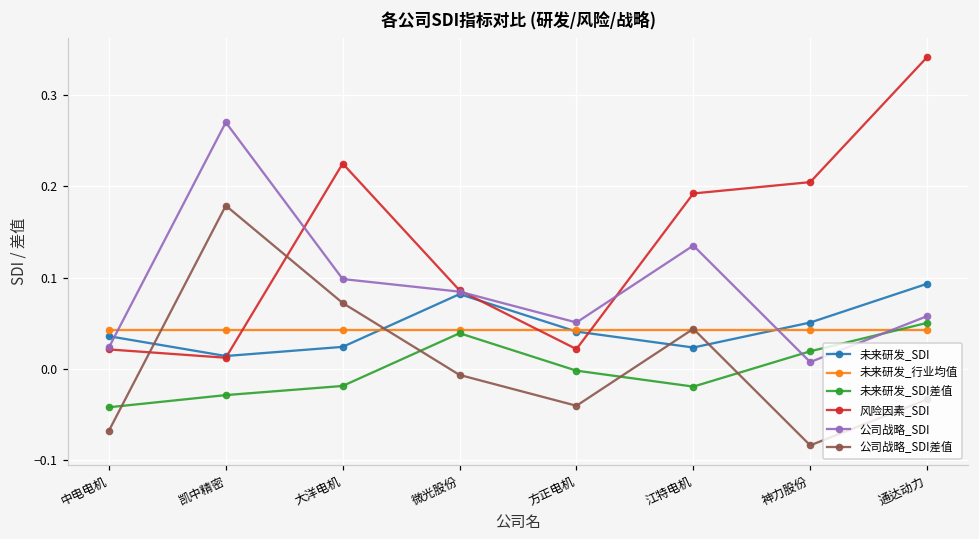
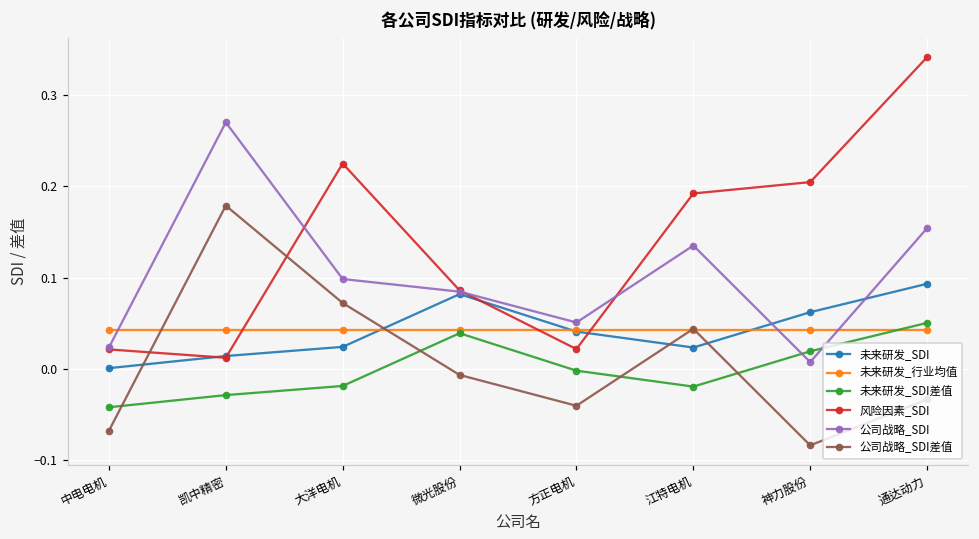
  {
    "未来研发_SDI": {
-     "中电电机": 0.04,
+     "中电电机": 0.00,
      "大洋电机": 0.02,
      "江特电机": 0.02,
-     "神力股份": 0.05,
+     "神力股份": 0.06,
      "通达动力": 0.09
    },
    "未来研发_行业均值": {
      "中电电机": 0.04,
      "凯中精密": 0.04,
      "大洋电机": 0.04,
      "微光股份": 0.04,
      "神力股份": 0.04,
      "通达动力": 0.04
    },
    "未来研发_SDI差值": {
      "中电电机": -0.04,
      "凯中精密": -0.03,
      "大洋电机": -0.02,
      "微光股份": 0.04,
      "方正电机": 0.00,
      "江特电机": -0.02,
      "神力股份": 0.02,
      "通达动力": 0.05
    },
    "风险因素_SDI": {
      "大洋电机": 0.23,
      "方正电机": 0.02,
      "江特电机": 0.19,
      "神力股份": 0.20,
      "通达动力": 0.34
    },
    "公司战略_SDI": {
      "凯中精密": 0.27,
      "大洋电机": 0.10,
      "方正电机": 0.05,
      "江特电机": 0.14,
      "神力股份": 0.01,
-     "通达动力": 0.06
+     "通达动力": 0.15
    },
    "公司战略_SDI差值": {
      "中电电机": -0.07,
      "凯中精密": 0.18,
      "大洋电机": 0.07,
      "微光股份": -0.01,
      "方正电机": -0.04,
      "神力股份": -0.08
    }
  }
